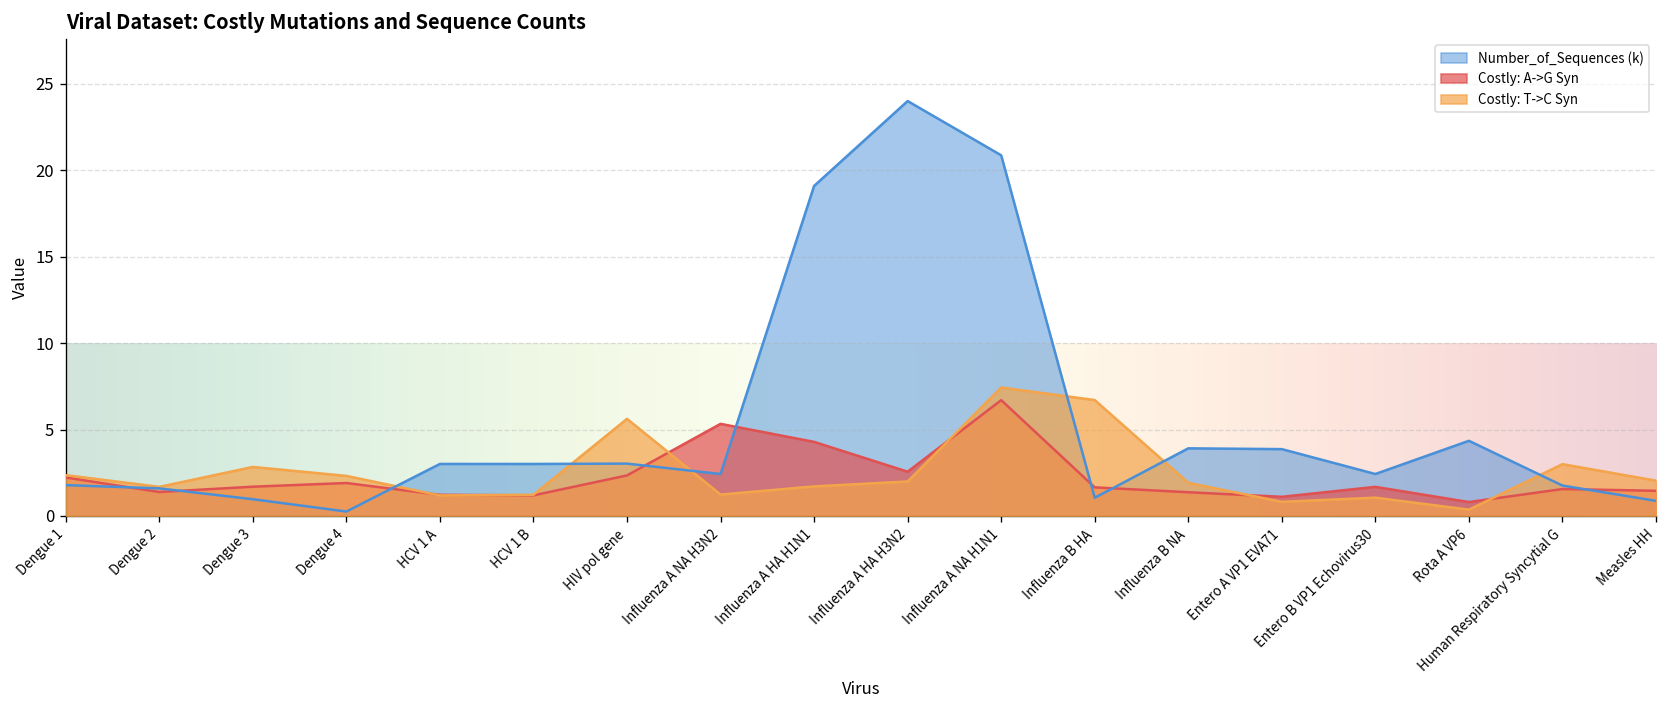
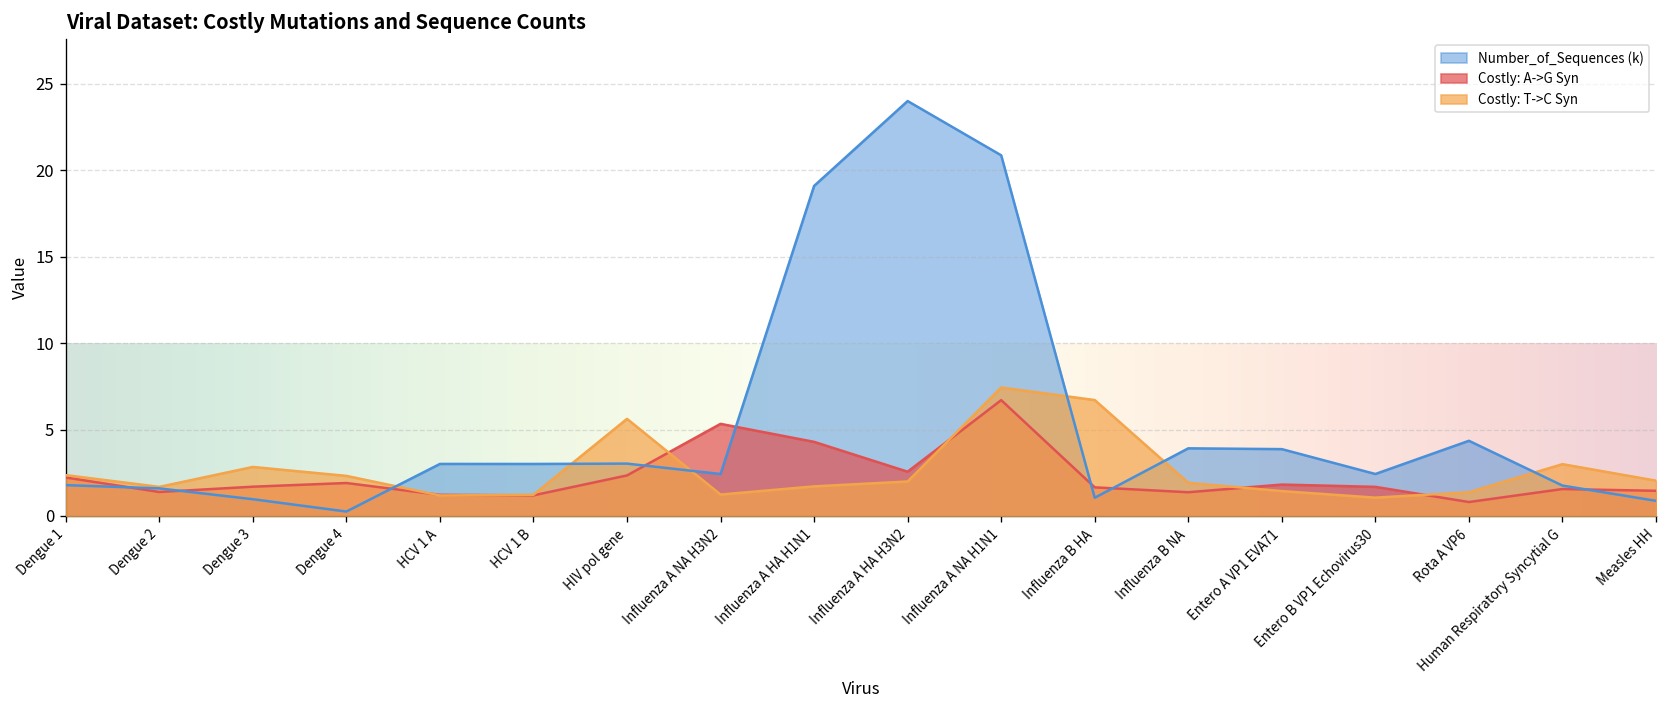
  {
    "Number_of_Sequences (k)": {
      "Dengue 1": 1.8,
      "Dengue 3": 1.0,
      "Dengue 4": 0.3,
      "HCV 1 A": 3.0,
      "HCV 1 B": 3.0,
      "HIV pol gene": 3.0,
      "Influenza A NA H3N2": 2.4,
      "Influenza A HA H1N1": 19.1,
      "Influenza A HA H3N2": 24.0,
      "Influenza A NA H1N1": 20.9,
      "Influenza B HA": 1.1,
      "Influenza B NA": 3.9,
      "Entero A VP1 EVA71": 3.9,
      "Entero B VP1 Echovirus30": 2.4,
      "Rota A VP6": 4.4,
      "Human Respiratory Syncytial G": 1.8,
      "Measles HH": 0.9
    },
    "Costly: A->G Syn": {
      "Dengue 2": 1.4,
      "Dengue 3": 1.7,
      "Dengue 4": 1.9,
      "HIV pol gene": 2.3,
      "Influenza A NA H3N2": 5.3,
      "Influenza A HA H1N1": 4.3,
      "Influenza A HA H3N2": 2.6,
      "Influenza A NA H1N1": 6.7,
      "Influenza B HA": 1.7,
      "Influenza B NA": 1.4,
-     "Entero A VP1 EVA71": 1.1,
+     "Entero A VP1 EVA71": 1.8,
      "Entero B VP1 Echovirus30": 1.7,
      "Rota A VP6": 0.8,
      "Human Respiratory Syncytial G": 1.6,
      "Measles HH": 1.5
    },
    "Costly: T->C Syn": {
      "Dengue 3": 2.8,
      "Dengue 4": 2.3,
      "HIV pol gene": 5.6,
      "Influenza A NA H3N2": 1.2,
      "Influenza A HA H1N1": 1.7,
      "Influenza A HA H3N2": 2.0,
      "Influenza A NA H1N1": 7.4,
      "Influenza B HA": 6.7,
      "Influenza B NA": 1.9,
-     "Entero A VP1 EVA71": 0.8,
+     "Entero A VP1 EVA71": 1.4,
      "Entero B VP1 Echovirus30": 1.1,
-     "Rota A VP6": 0.4,
+     "Rota A VP6": 1.4,
      "Human Respiratory Syncytial G": 3.0,
      "Measles HH": 2.0
    }
  }
